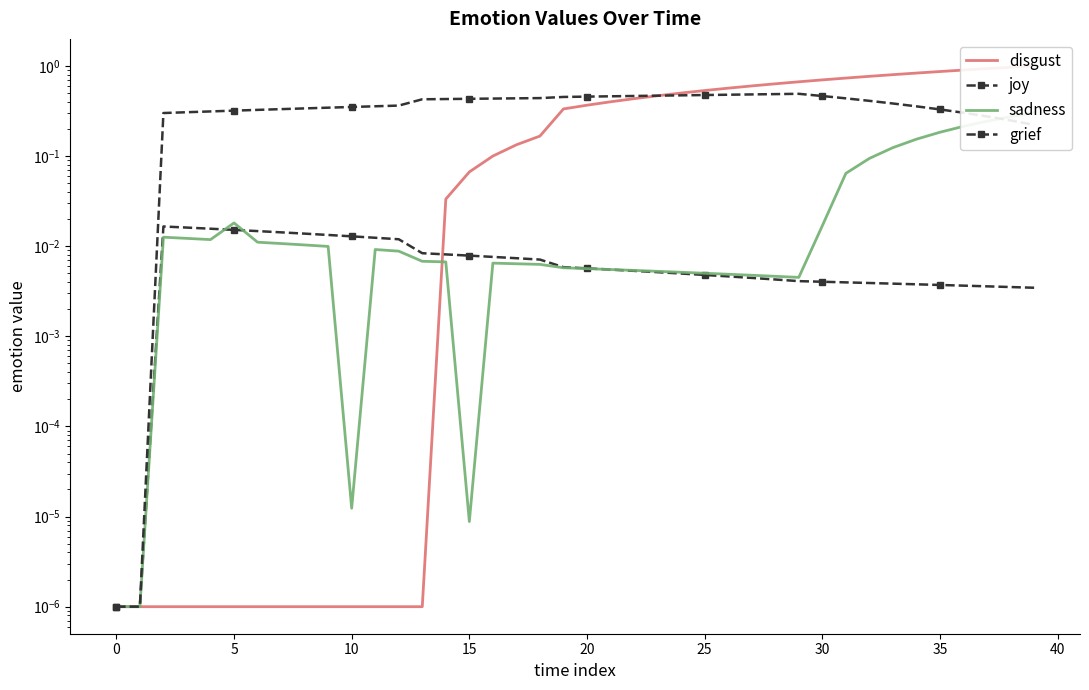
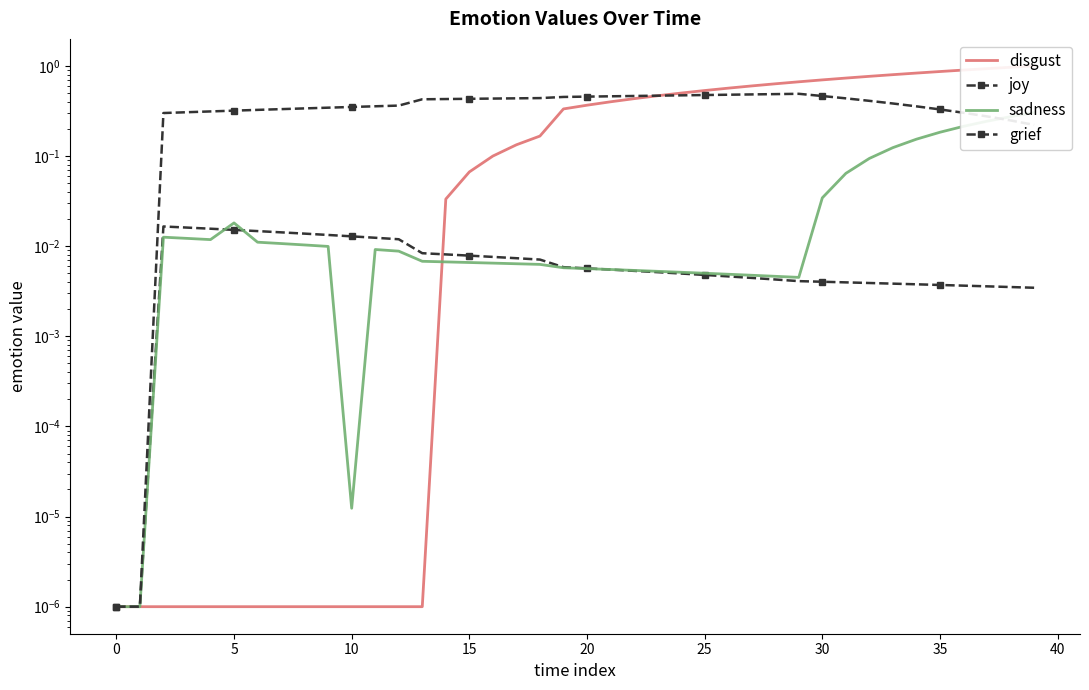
  {
    "disgust": {
      "5": 0.000001,
      "10": 0.000001,
      "15": 0.07,
      "20": 0.37,
      "25": 0.5,
      "30": 0.7,
      "35": 0.9
    },
    "sadness": {
      "5": 0.018,
      "10": 0.000012,
-     "15": 0.000009,
-     "30": 0.017,
+     "15": 0.007,
+     "30": 0.034,
      "35": 0.18
    }
  }
